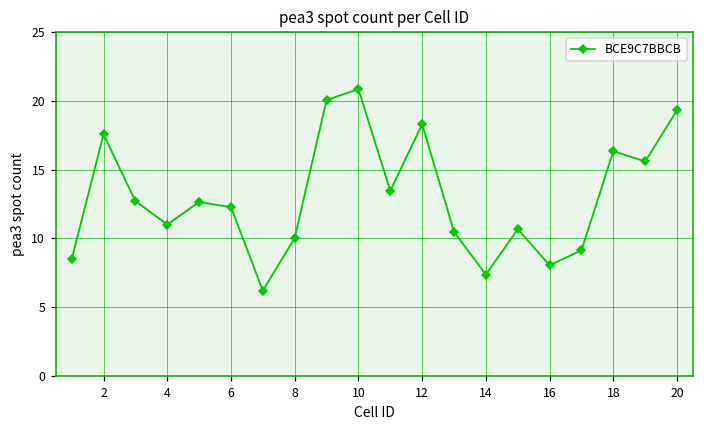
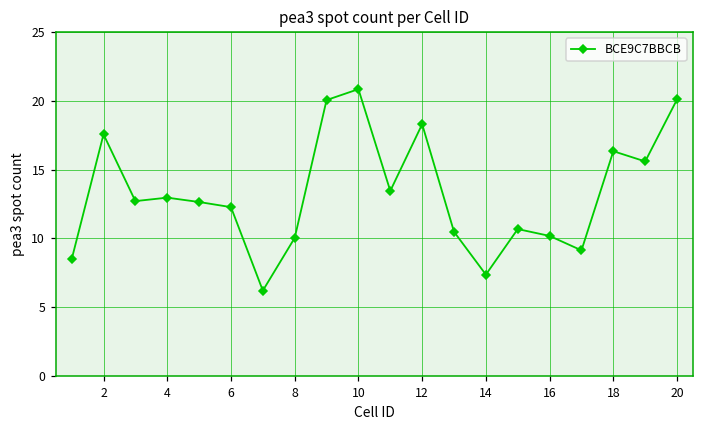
  {
    "2": 17.6,
-   "4": 11.0,
+   "4": 13.0,
    "6": 12.3,
    "8": 10.0,
    "10": 20.9,
    "12": 18.3,
    "14": 7.4,
-   "16": 8.0,
+   "16": 10.2,
    "18": 16.3,
-   "20": 19.3
+   "20": 20.1
  }
